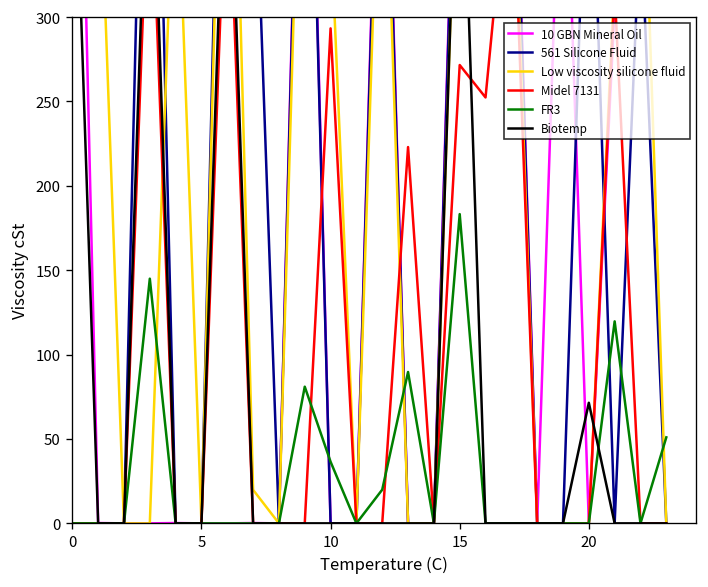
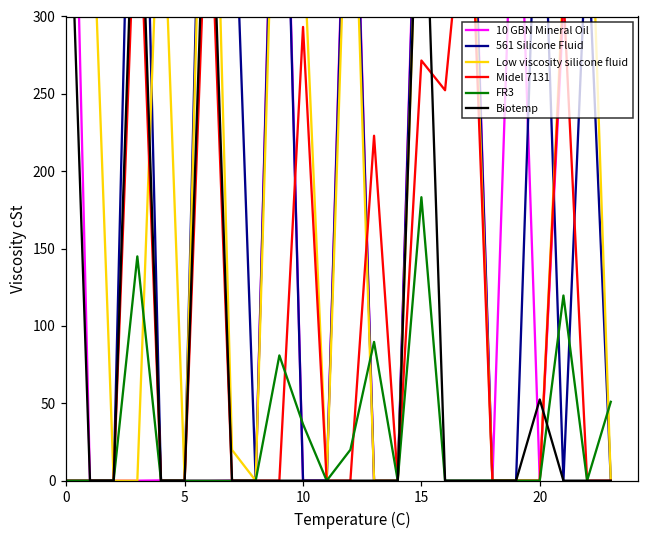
  {
    "Midel 7131": {
      "10": 293,
      "15": 272
    },
    "FR3": {
      "10": 36,
      "15": 183
    },
    "Biotemp": {
-     "20": 71
+     "20": 52
    }
  }
